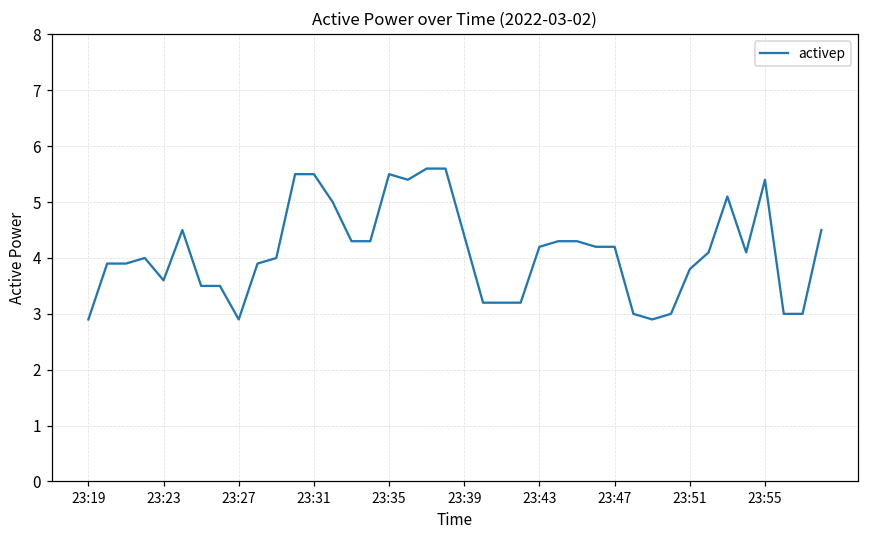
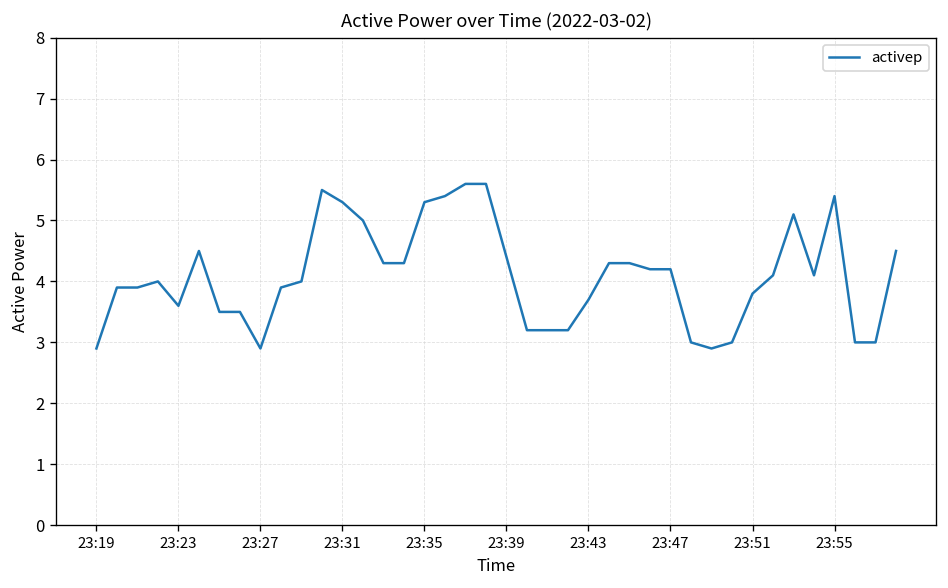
  {
    "23:19": 2.9,
    "23:23": 3.6,
    "23:27": 2.9,
-   "23:31": 5.5,
-   "23:35": 5.5,
+   "23:31": 5.3,
+   "23:35": 5.3,
    "23:39": 4.4,
-   "23:43": 4.2,
+   "23:43": 3.7,
    "23:47": 4.2,
    "23:51": 3.8,
    "23:55": 5.4
  }
